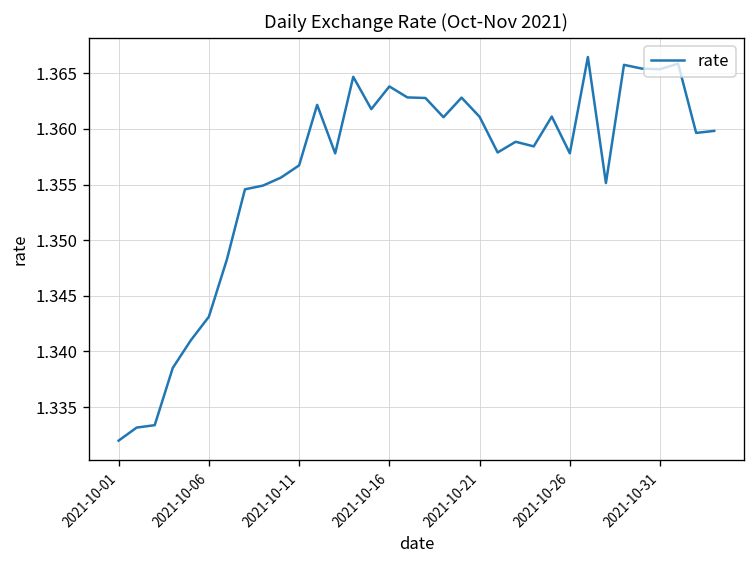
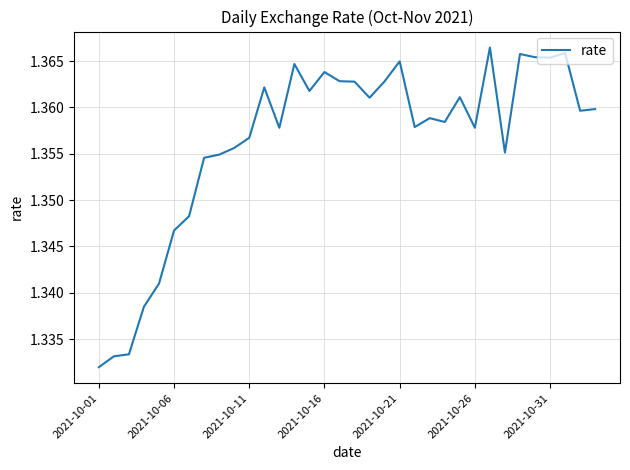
  {
    "2021-10-01": 1.332,
-   "2021-10-06": 1.343,
+   "2021-10-06": 1.347,
    "2021-10-11": 1.357,
    "2021-10-16": 1.364,
-   "2021-10-21": 1.361,
+   "2021-10-21": 1.365,
    "2021-10-26": 1.358
  }
